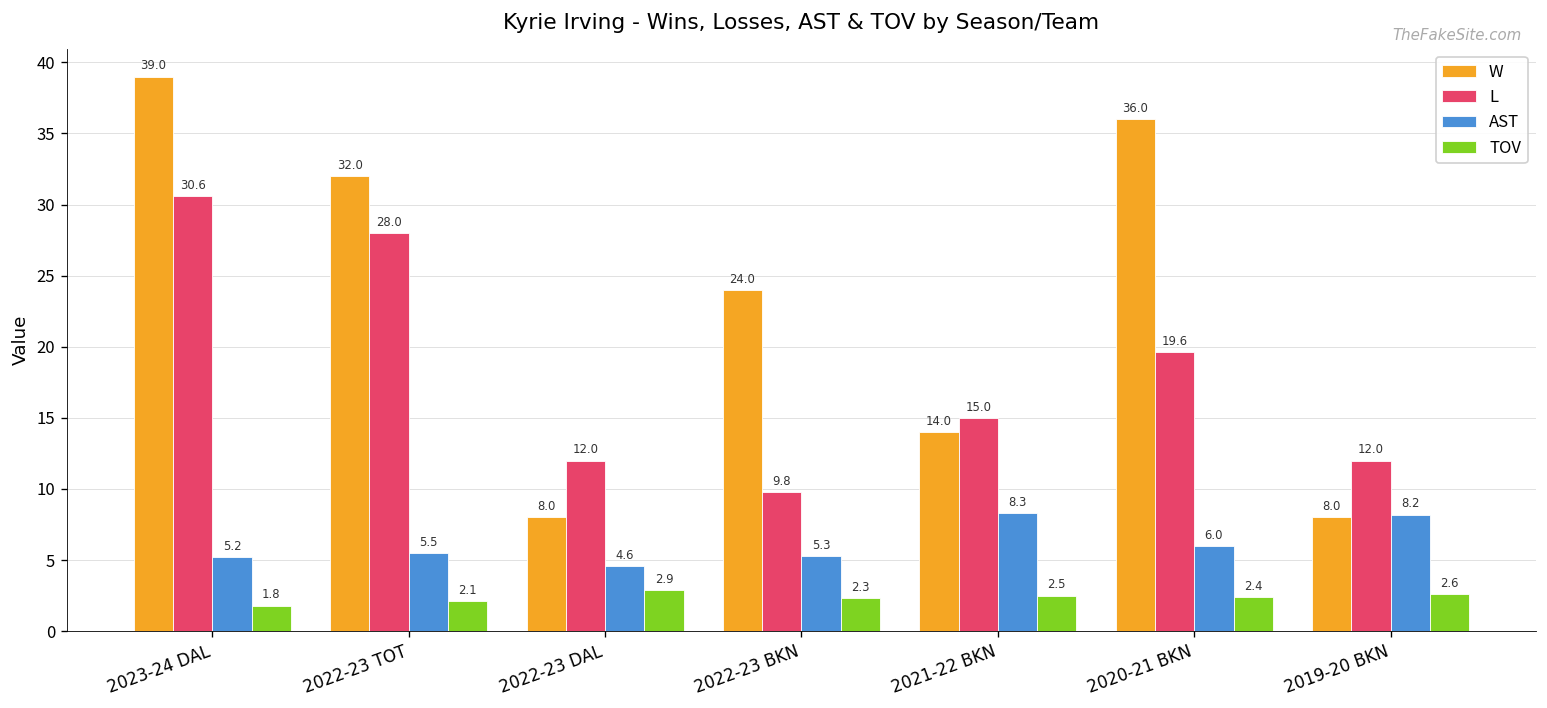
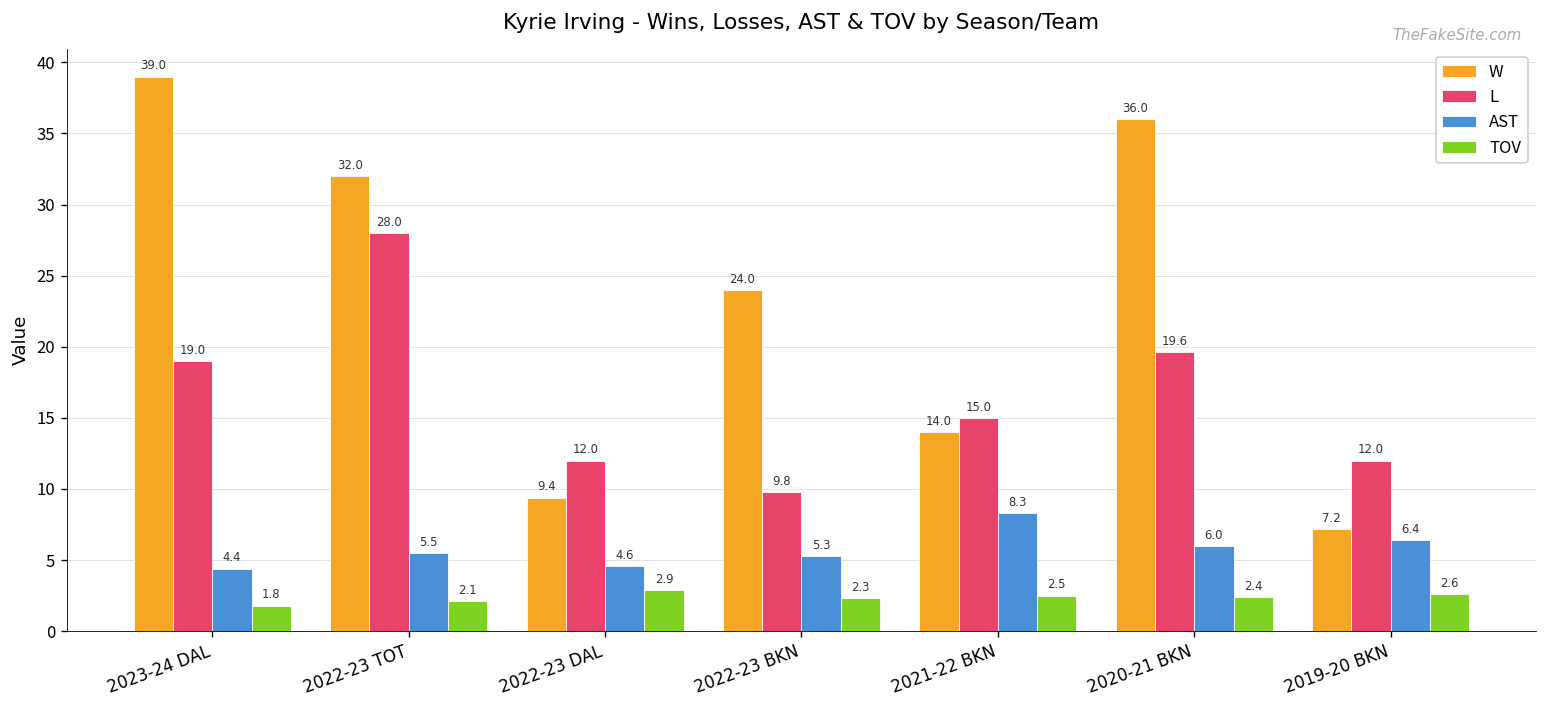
  {
    "W": {
      "2023-24 DAL": 39.0,
      "2022-23 TOT": 32.0,
-     "2022-23 DAL": 8.0,
+     "2022-23 DAL": 9.4,
      "2022-23 BKN": 24.0,
      "2021-22 BKN": 14.0,
      "2020-21 BKN": 36.0,
-     "2019-20 BKN": 8.0
+     "2019-20 BKN": 7.2
    },
    "L": {
-     "2023-24 DAL": 30.6,
+     "2023-24 DAL": 19.0,
      "2022-23 TOT": 28.0,
      "2022-23 DAL": 12.0,
      "2022-23 BKN": 9.8,
      "2021-22 BKN": 15.0,
      "2020-21 BKN": 19.6,
      "2019-20 BKN": 12.0
    },
    "AST": {
-     "2023-24 DAL": 5.2,
+     "2023-24 DAL": 4.4,
      "2022-23 TOT": 5.5,
      "2022-23 DAL": 4.6,
      "2022-23 BKN": 5.3,
      "2021-22 BKN": 8.3,
      "2020-21 BKN": 6.0,
-     "2019-20 BKN": 8.2
+     "2019-20 BKN": 6.4
    },
    "TOV": {
      "2023-24 DAL": 1.8,
      "2022-23 TOT": 2.1,
      "2022-23 DAL": 2.9,
      "2022-23 BKN": 2.3,
      "2021-22 BKN": 2.5,
      "2020-21 BKN": 2.4,
      "2019-20 BKN": 2.6
    }
  }
